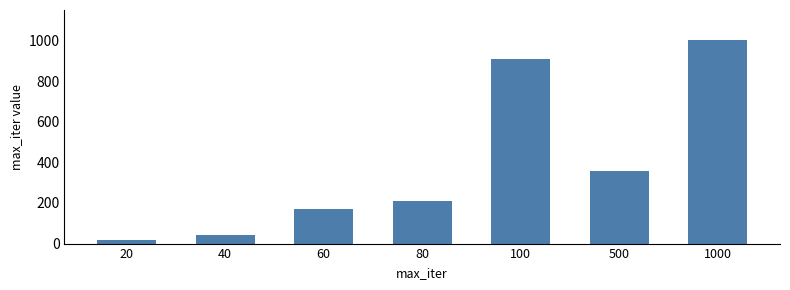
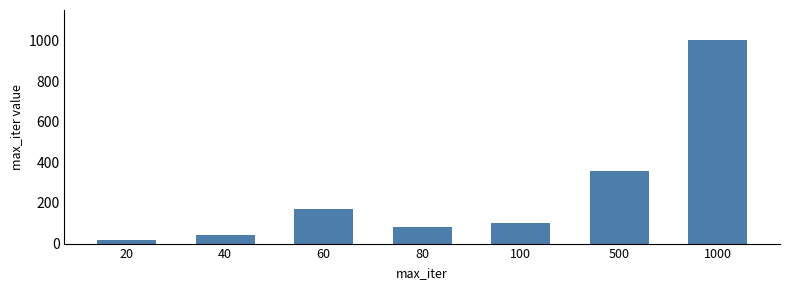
  {
    "20": 20,
    "40": 40,
    "60": 170,
-   "80": 210,
-   "100": 910,
+   "80": 80,
+   "100": 100,
    "500": 360,
    "1000": 1000
  }
